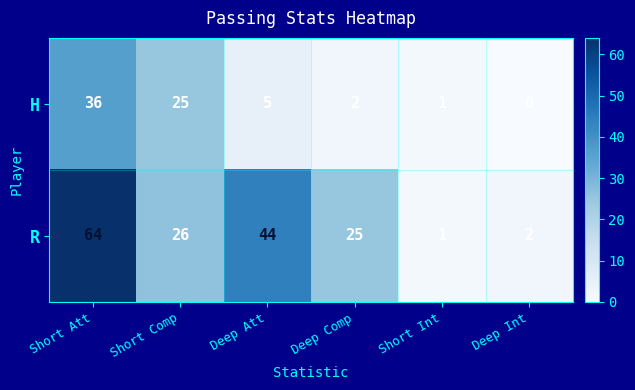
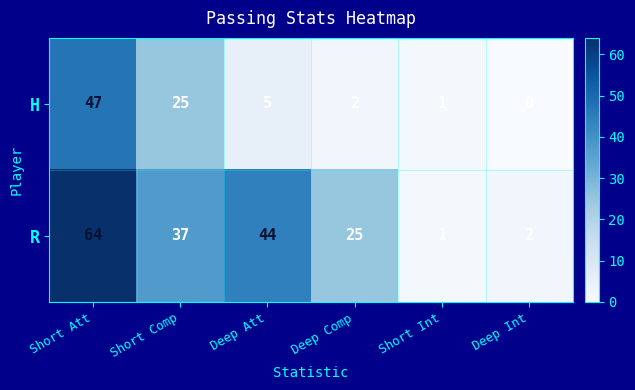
  {
    "H": {
-     "Short Att": 36,
+     "Short Att": 47,
      "Short Comp": 25
    },
    "R": {
      "Short Att": 64,
-     "Short Comp": 26,
+     "Short Comp": 37,
      "Deep Att": 44,
      "Deep Comp": 25
    }
  }
